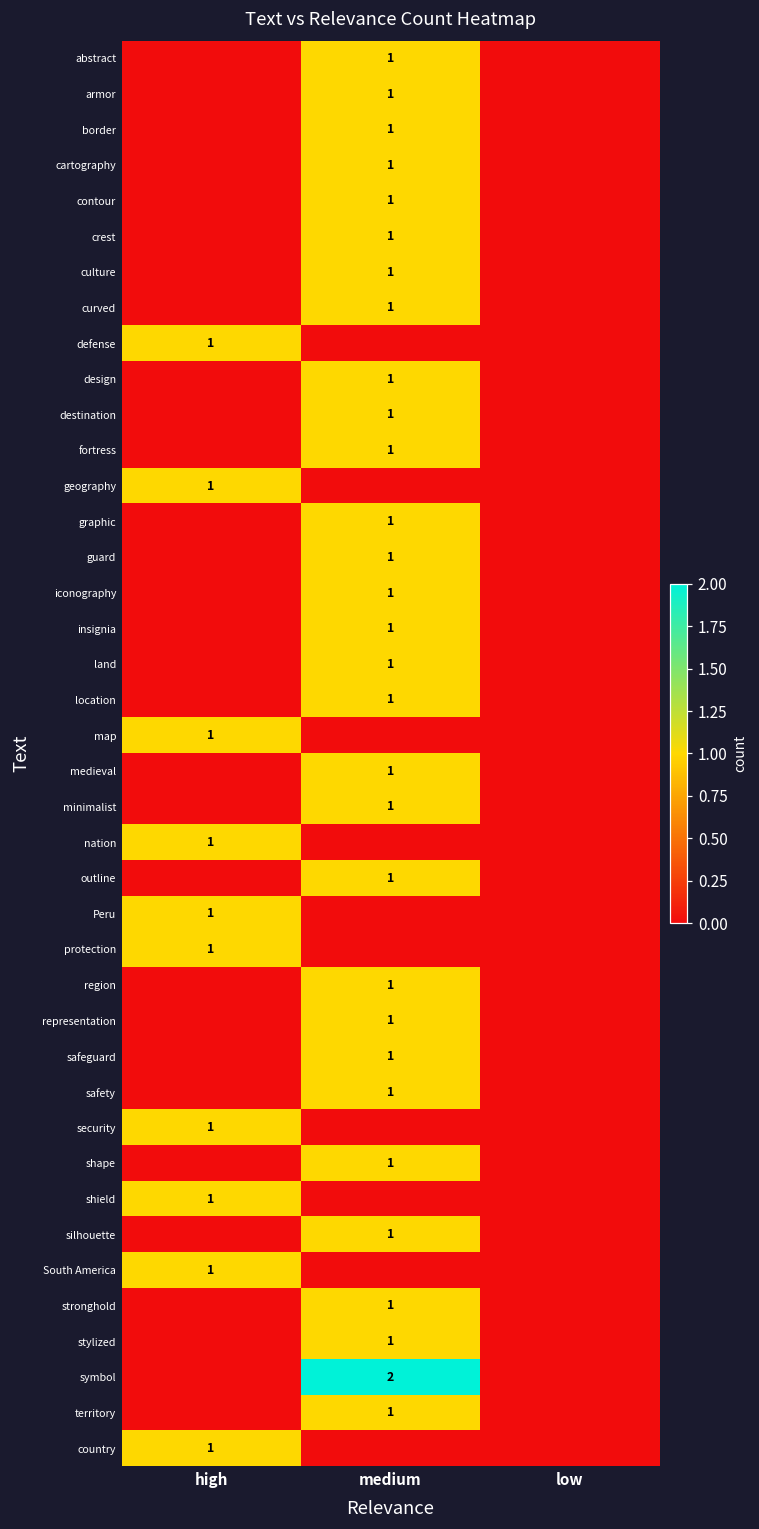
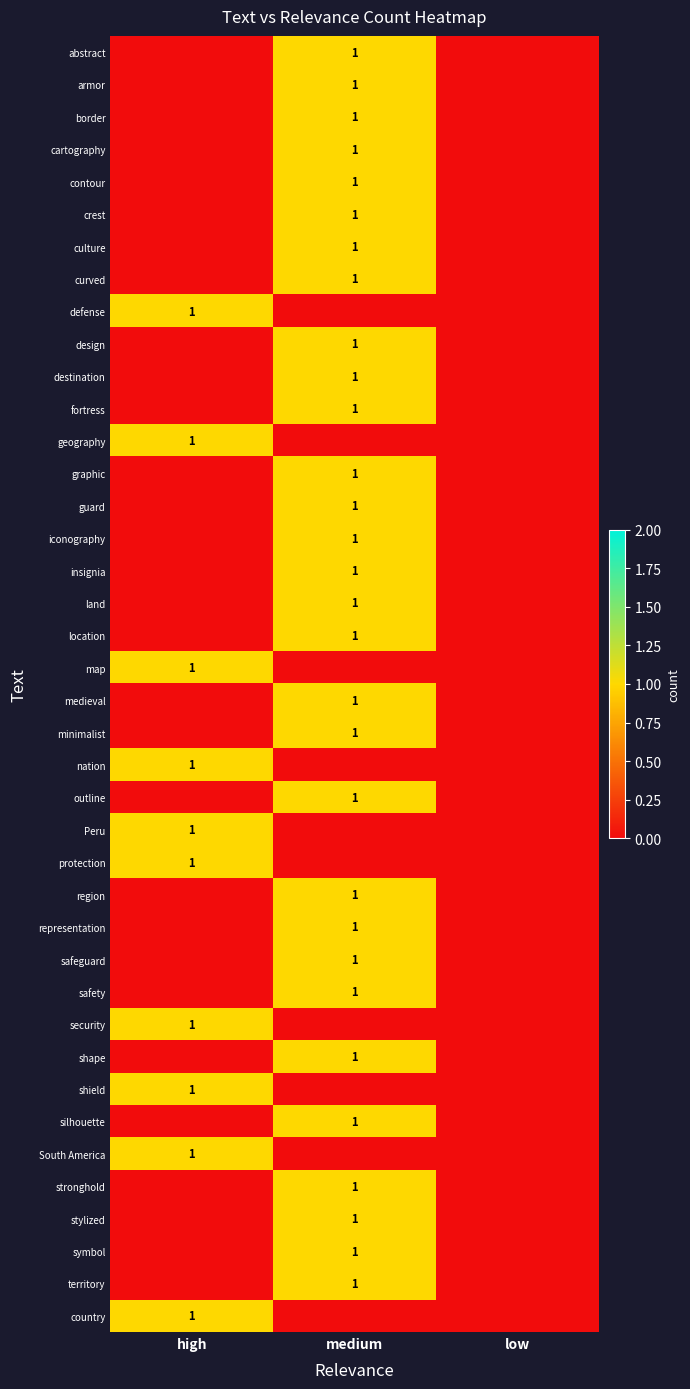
  {
    "abstract": {
      "medium": 1
    },
    "armor": {
      "medium": 1
    },
    "border": {
      "medium": 1
    },
    "cartography": {
      "medium": 1
    },
    "contour": {
      "medium": 1
    },
    "crest": {
      "medium": 1
    },
    "culture": {
      "medium": 1
    },
    "curved": {
      "medium": 1
    },
    "defense": {
      "high": 1
    },
    "design": {
      "medium": 1
    },
    "destination": {
      "medium": 1
    },
    "fortress": {
      "medium": 1
    },
    "geography": {
      "high": 1
    },
    "graphic": {
      "medium": 1
    },
    "guard": {
      "medium": 1
    },
    "iconography": {
      "medium": 1
    },
    "insignia": {
      "medium": 1
    },
    "land": {
      "medium": 1
    },
    "location": {
      "medium": 1
    },
    "map": {
      "high": 1
    },
    "medieval": {
      "medium": 1
    },
    "minimalist": {
      "medium": 1
    },
    "nation": {
      "high": 1
    },
    "outline": {
      "medium": 1
    },
    "Peru": {
      "high": 1
    },
    "protection": {
      "high": 1
    },
    "region": {
      "medium": 1
    },
    "representation": {
      "medium": 1
    },
    "safeguard": {
      "medium": 1
    },
    "safety": {
      "medium": 1
    },
    "security": {
      "high": 1
    },
    "shape": {
      "medium": 1
    },
    "shield": {
      "high": 1
    },
    "silhouette": {
      "medium": 1
    },
    "South America": {
      "high": 1
    },
    "stronghold": {
      "medium": 1
    },
    "stylized": {
      "medium": 1
    },
    "symbol": {
-     "medium": 2
+     "medium": 1
    },
    "territory": {
      "medium": 1
    },
    "country": {
      "high": 1
    }
  }
